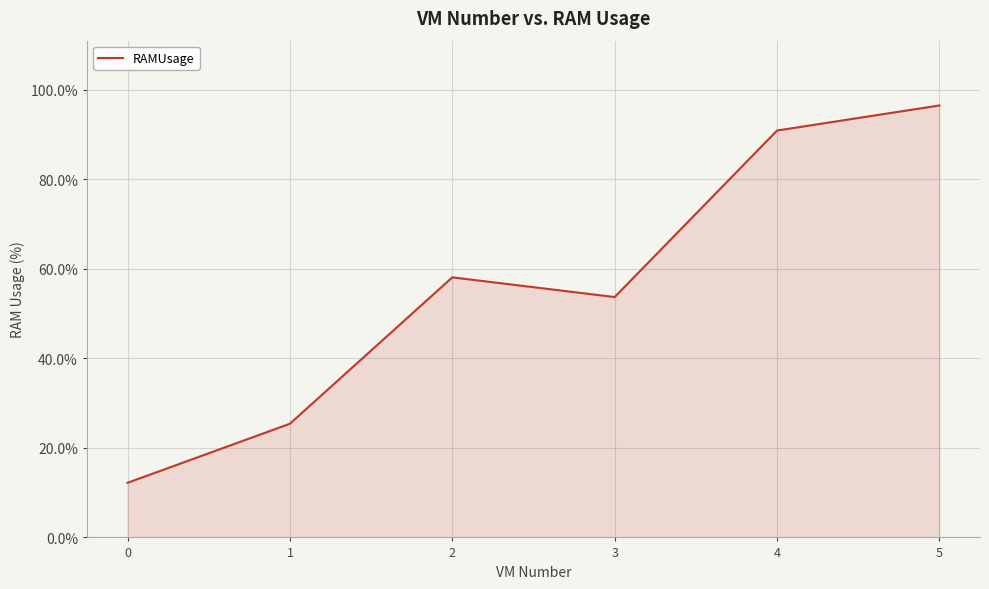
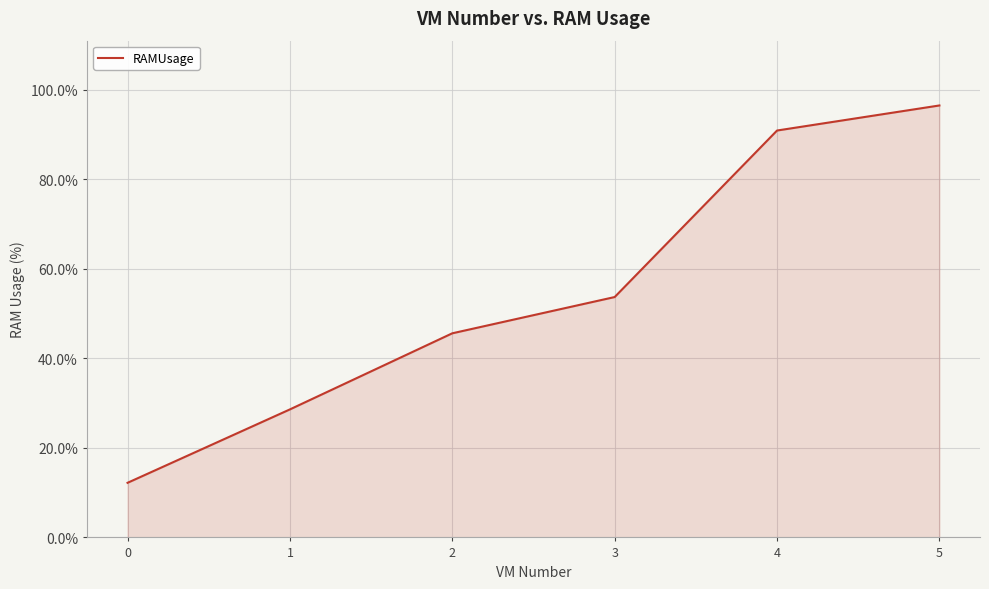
  {
    "0": "12%",
-   "1": "25%",
-   "2": "58%",
+   "1": "29%",
+   "2": "46%",
    "3": "54%",
    "4": "91%",
    "5": "97%"
  }
